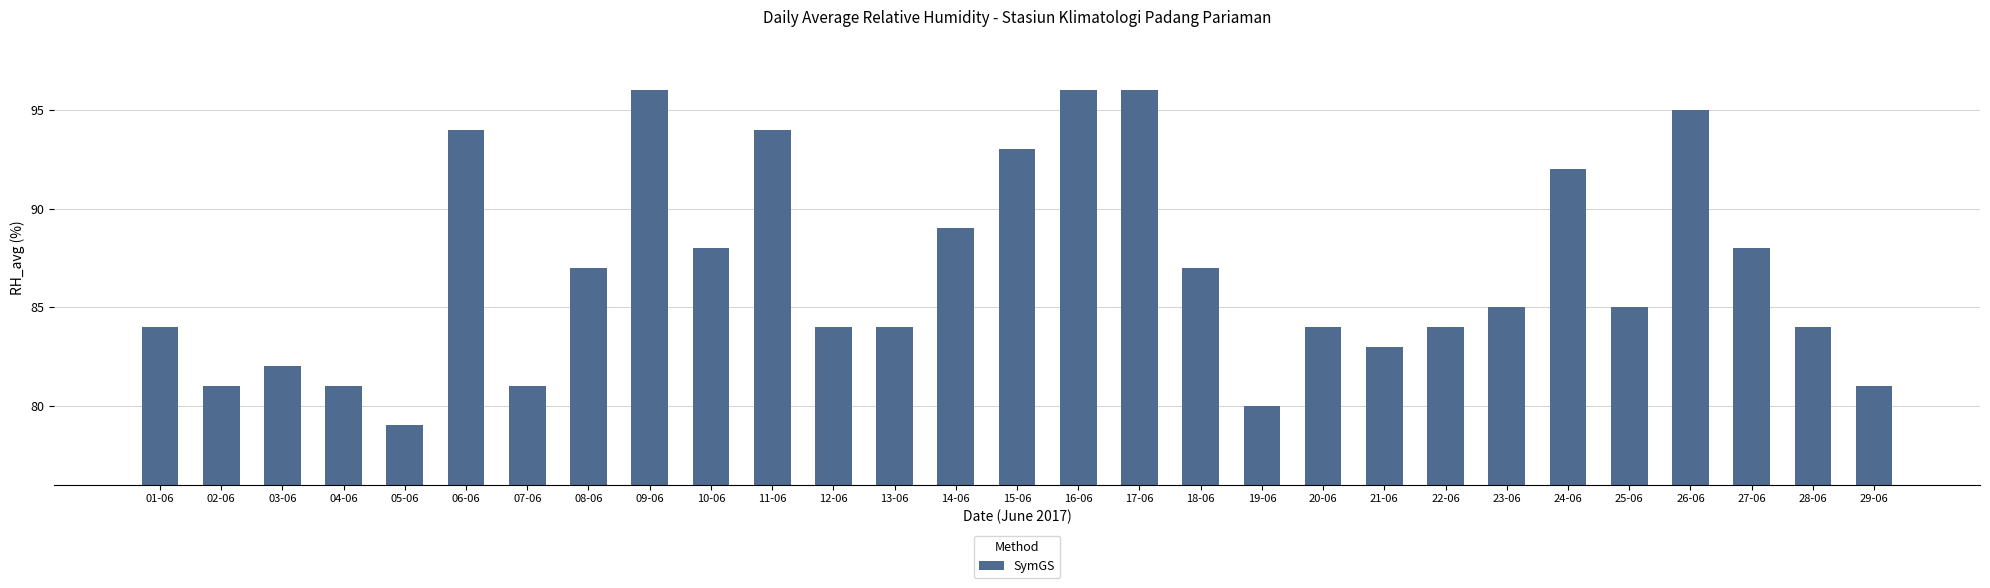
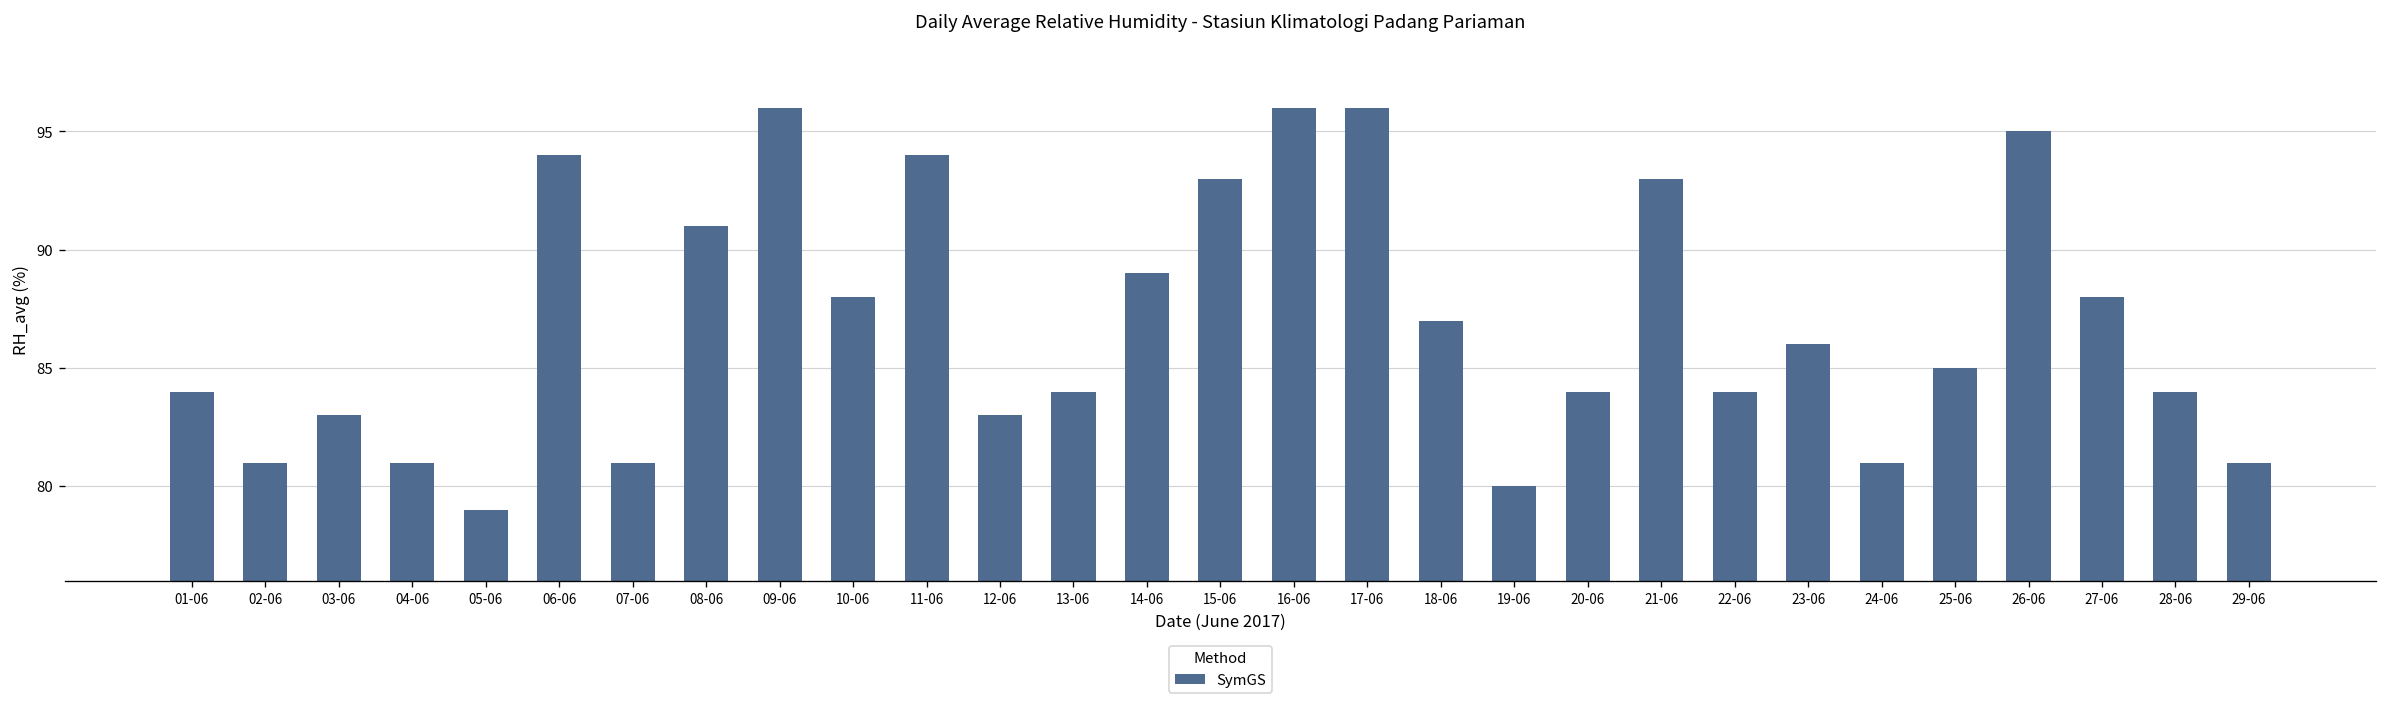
  {
    "01-06": 84,
    "02-06": 81,
-   "03-06": 82,
+   "03-06": 83,
    "04-06": 81,
    "05-06": 79,
    "06-06": 94,
    "07-06": 81,
-   "08-06": 87,
+   "08-06": 91,
    "09-06": 96,
    "10-06": 88,
    "11-06": 94,
-   "12-06": 84,
+   "12-06": 83,
    "13-06": 84,
    "14-06": 89,
    "15-06": 93,
    "16-06": 96,
    "17-06": 96,
    "18-06": 87,
    "19-06": 80,
    "20-06": 84,
-   "21-06": 83,
+   "21-06": 93,
    "22-06": 84,
-   "23-06": 85,
-   "24-06": 92,
+   "23-06": 86,
+   "24-06": 81,
    "25-06": 85,
    "26-06": 95,
    "27-06": 88,
    "28-06": 84,
    "29-06": 81
  }
